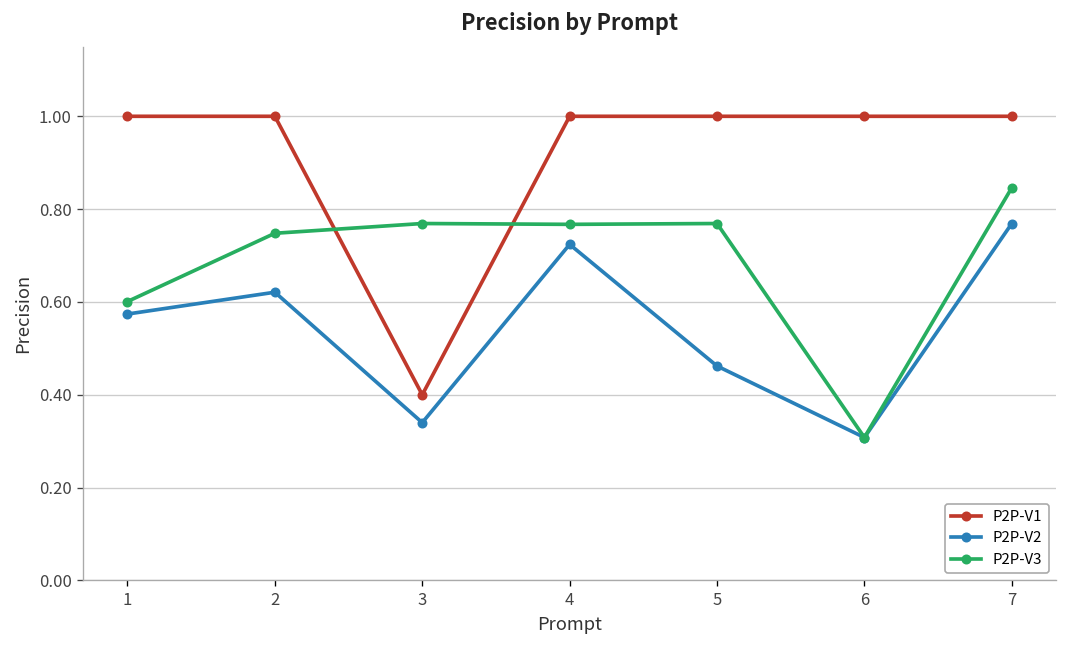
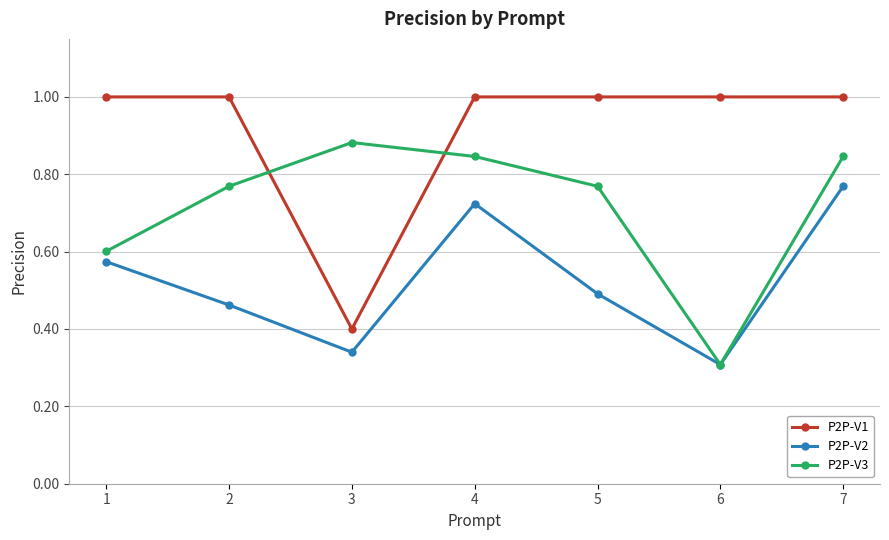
  {
    "P2P-V1": {
      "1": 1.00,
      "2": 1.00,
      "3": 0.40,
      "4": 1.00,
      "5": 1.00,
      "6": 1.00,
      "7": 1.00
    },
    "P2P-V2": {
      "1": 0.57,
-     "2": 0.62,
+     "2": 0.46,
      "3": 0.34,
      "4": 0.72,
-     "5": 0.46,
+     "5": 0.49,
      "7": 0.77
    },
    "P2P-V3": {
      "1": 0.60,
-     "2": 0.75,
-     "3": 0.77,
-     "4": 0.77,
+     "2": 0.77,
+     "3": 0.88,
+     "4": 0.85,
      "5": 0.77,
      "7": 0.85
    }
  }
